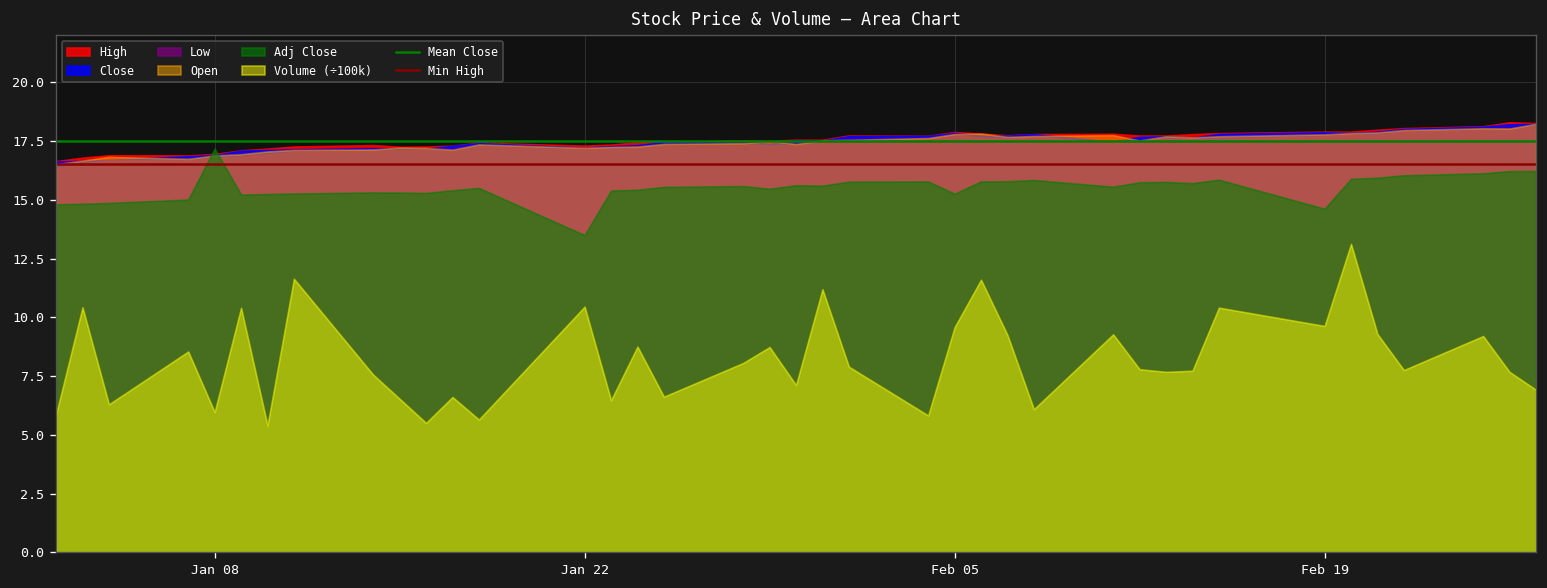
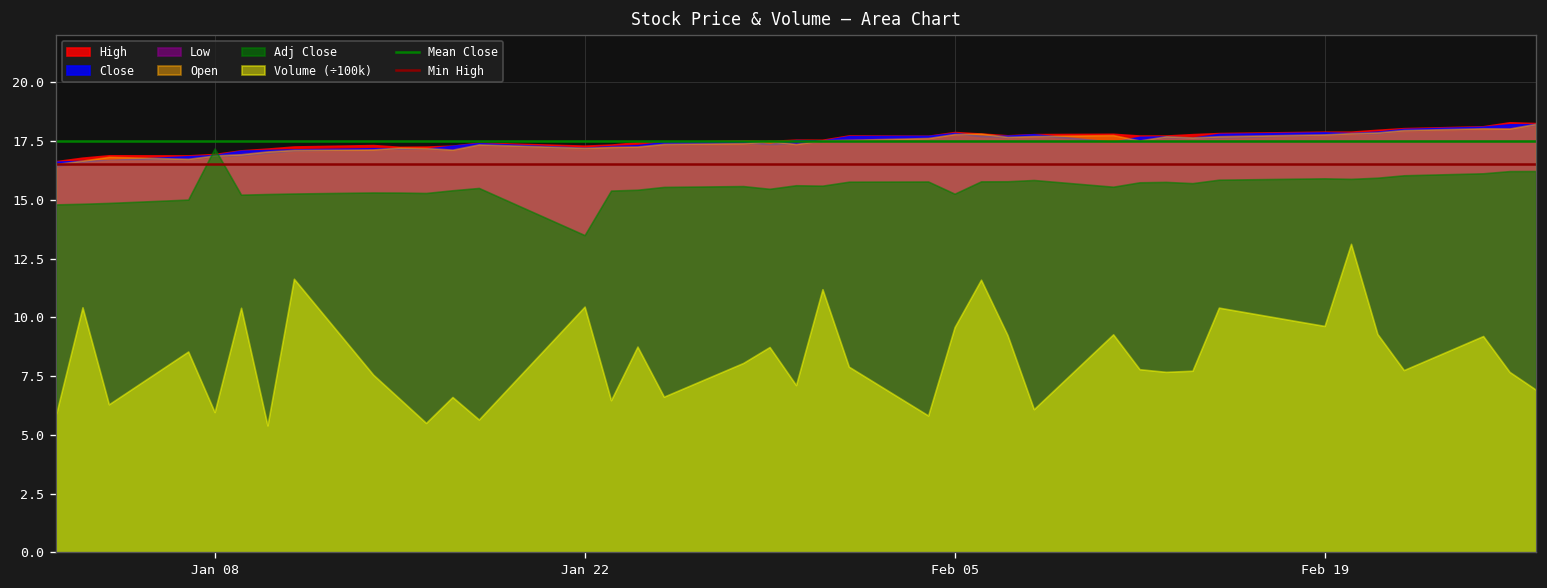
  {
    "Adj Close": {
      "Jan 08": 17.2,
      "Jan 22": 13.5,
      "Feb 05": 15.3,
-     "Feb 19": 14.6
+     "Feb 19": 15.9
    },
    "Volume (÷100k)": {
      "Jan 08": 6.0,
      "Jan 22": 10.5,
      "Feb 05": 9.6,
      "Feb 19": 9.6
    }
  }
